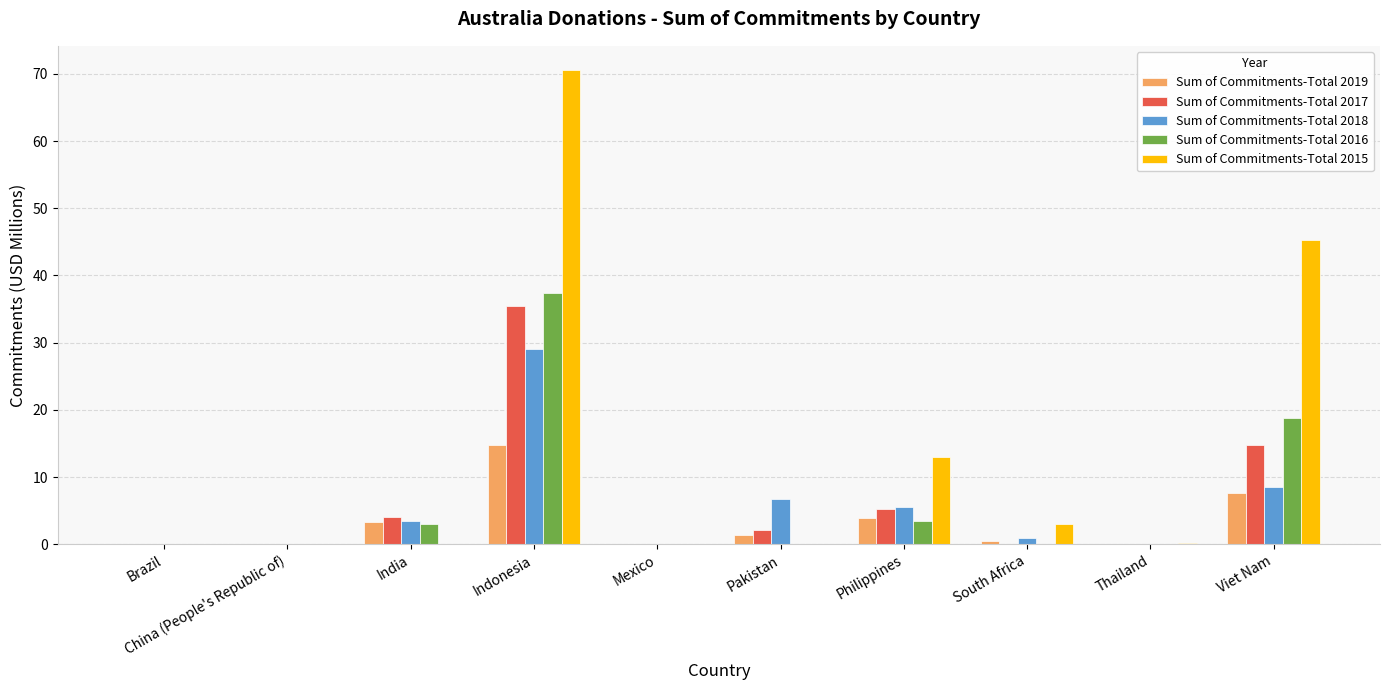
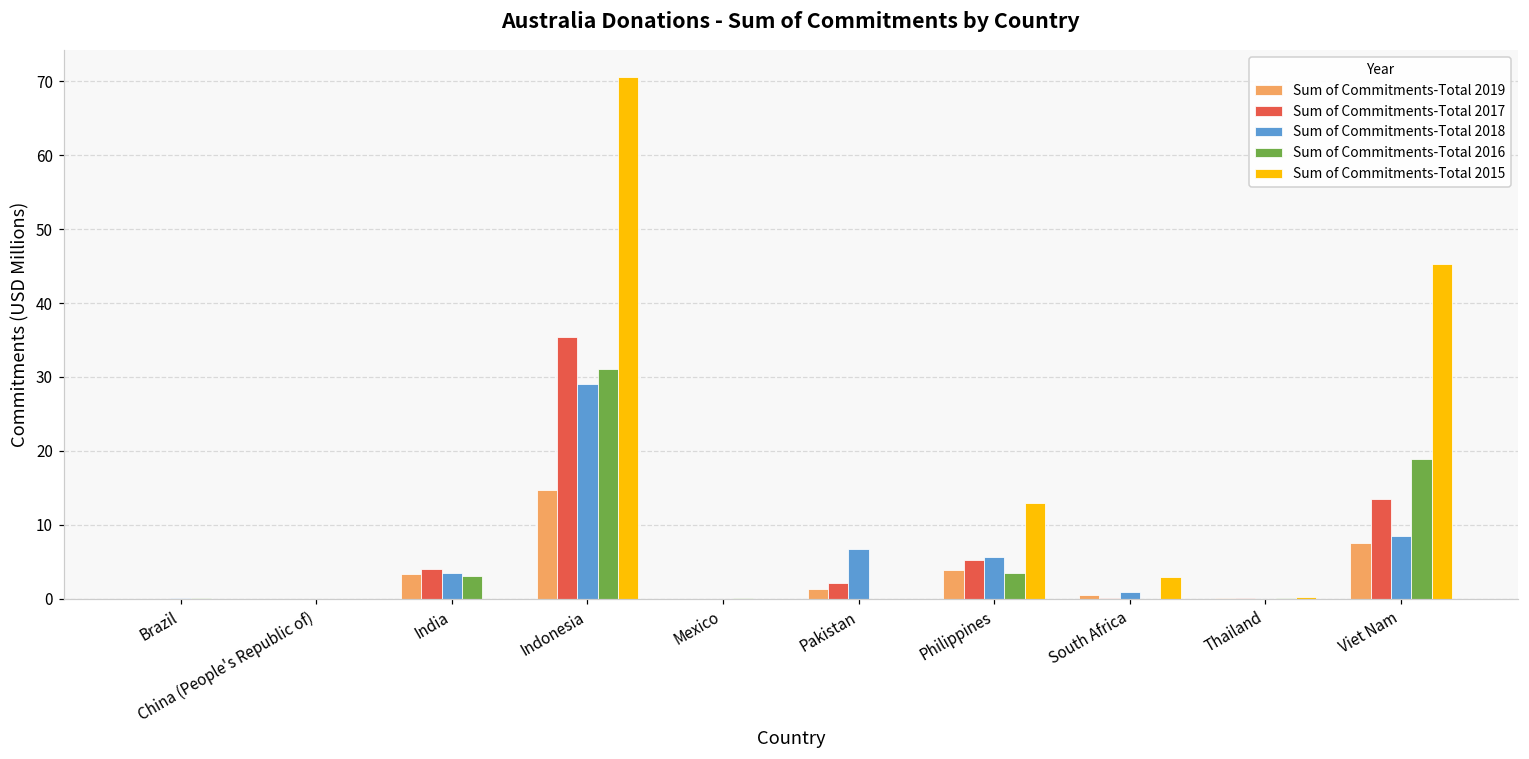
  {
    "Sum of Commitments-Total 2019": {
      "China (People's Republic of)": 0,
      "India": 3,
      "Indonesia": 15,
      "Pakistan": 1,
      "Philippines": 4,
      "South Africa": 0,
      "Viet Nam": 8
    },
    "Sum of Commitments-Total 2017": {
      "China (People's Republic of)": 0,
      "India": 4,
      "Indonesia": 35,
      "Pakistan": 2,
      "Philippines": 5,
-     "Viet Nam": 15
+     "Viet Nam": 13
    },
    "Sum of Commitments-Total 2018": {
      "India": 3,
      "Indonesia": 29,
      "Mexico": 0,
      "Pakistan": 7,
      "Philippines": 6,
      "South Africa": 1,
      "Viet Nam": 8
    },
    "Sum of Commitments-Total 2016": {
      "China (People's Republic of)": 0,
      "India": 3,
-     "Indonesia": 37,
+     "Indonesia": 31,
      "Philippines": 3,
      "South Africa": 0,
      "Viet Nam": 19
    },
    "Sum of Commitments-Total 2015": {
      "China (People's Republic of)": 0,
      "India": 0,
      "Indonesia": 71,
      "Mexico": 0,
      "Pakistan": 0,
      "Philippines": 13,
      "South Africa": 3,
      "Viet Nam": 45
    }
  }
